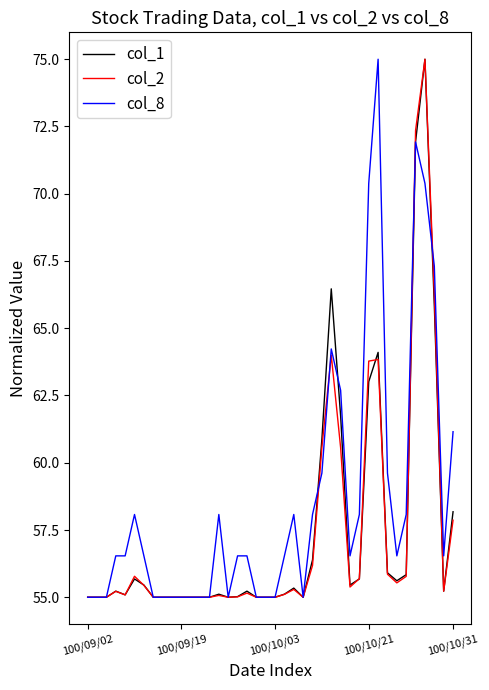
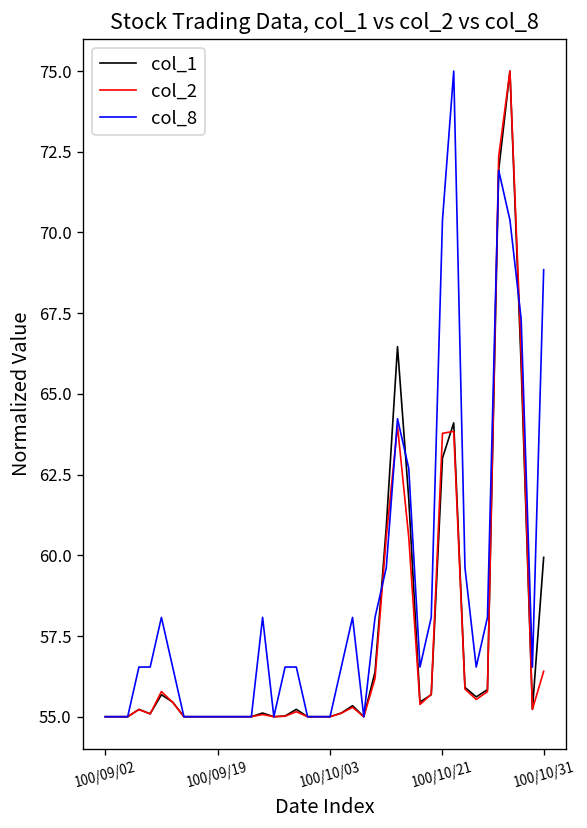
  {
    "col_1": {
-     "100/10/31": 58.2
+     "100/10/31": 59.9
    },
    "col_2": {
-     "100/10/31": 57.9
+     "100/10/31": 56.4
    },
    "col_8": {
-     "100/10/31": 61.2
+     "100/10/31": 68.8
    }
  }
